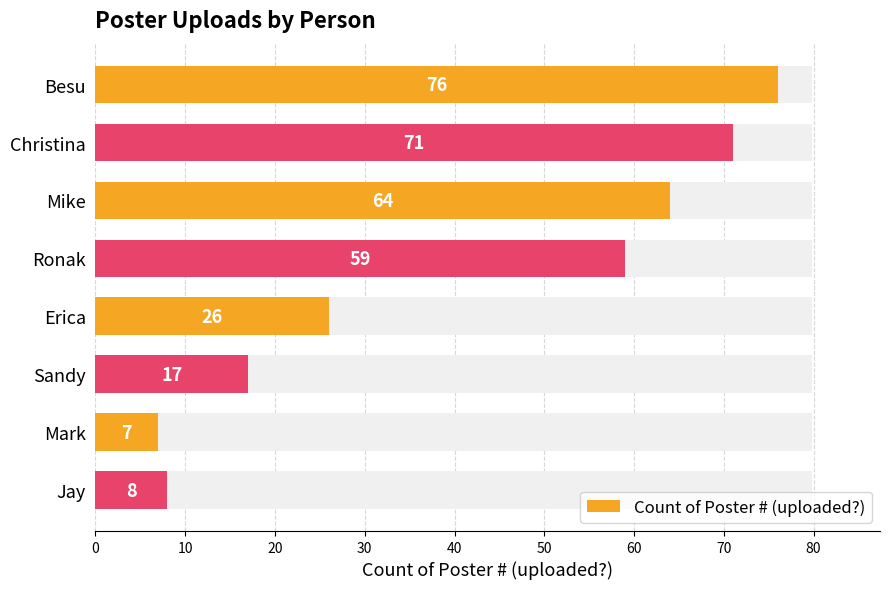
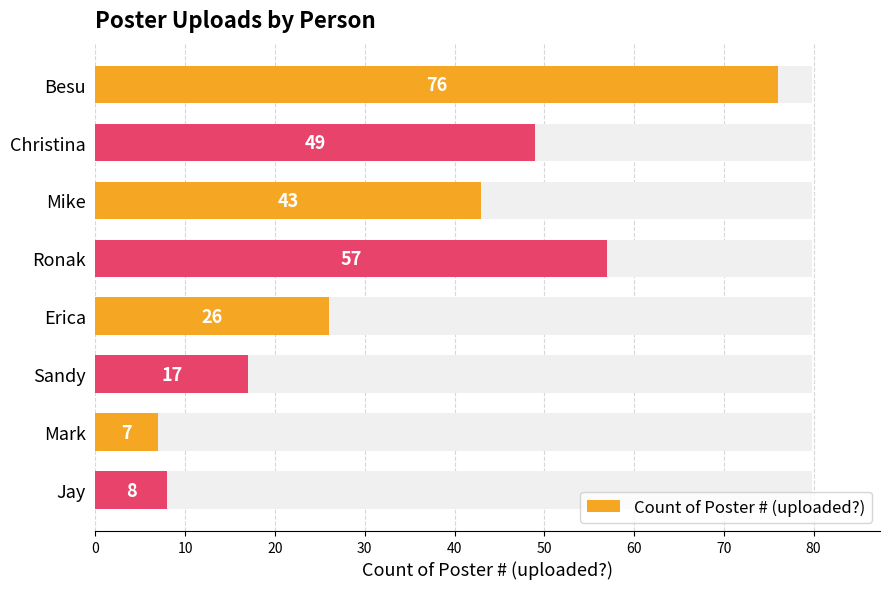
  {
    "Count of Poster # (uploaded?)": {
-     "Christina": 71,
-     "Mike": 64,
-     "Ronak": 59
+     "Christina": 49,
+     "Mike": 43,
+     "Ronak": 57
    }
  }
